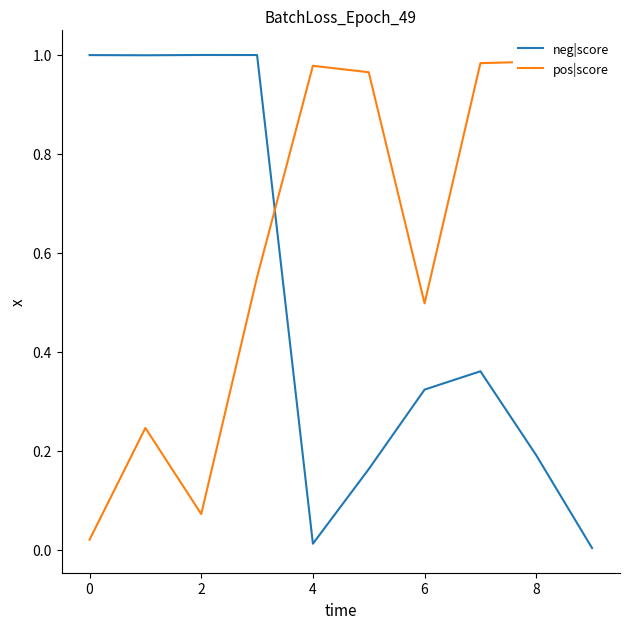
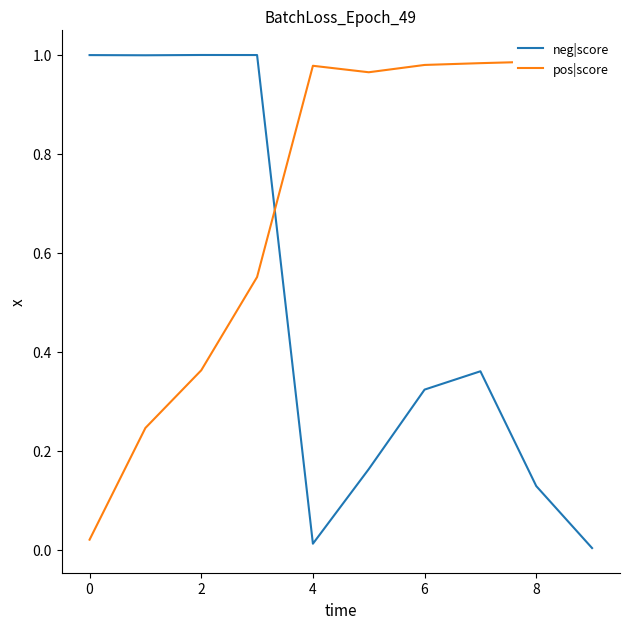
  {
    "neg|score": {
      "0": 1.00,
      "2": 1.00,
      "4": 0.01,
      "6": 0.32,
-     "8": 0.19
+     "8": 0.13
    },
    "pos|score": {
      "0": 0.02,
-     "2": 0.07,
+     "2": 0.36,
      "4": 0.98,
-     "6": 0.50
+     "6": 0.98
    }
  }
